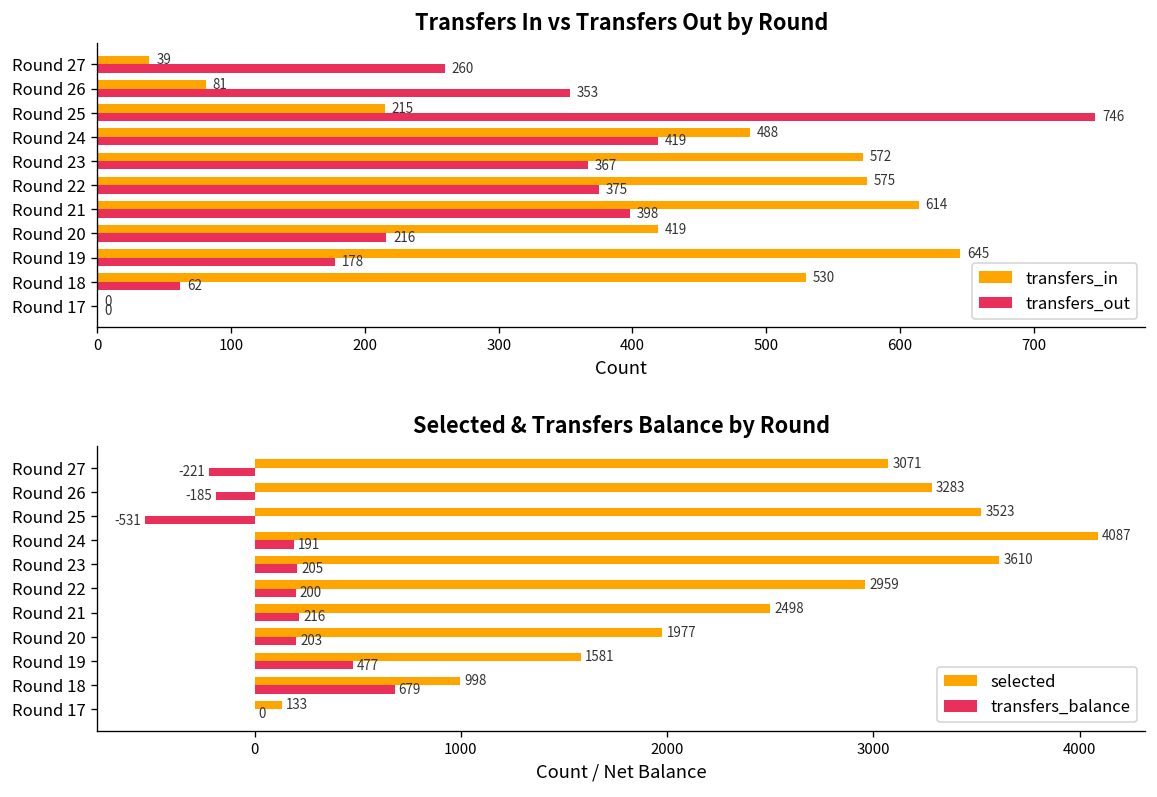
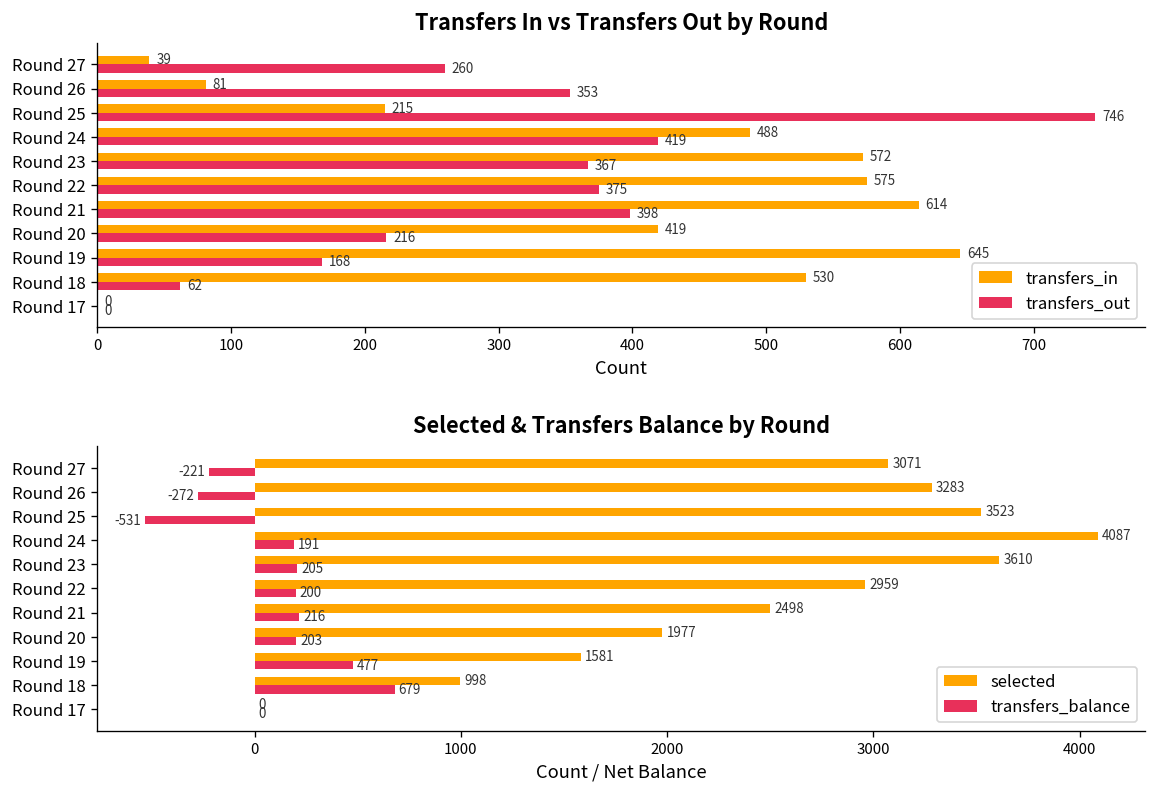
  {
    "Transfers In vs Transfers Out by Round": {
      "transfers_in": {
        "Round 27": 39,
        "Round 26": 81,
        "Round 25": 215,
        "Round 24": 488,
        "Round 23": 572,
        "Round 22": 575,
        "Round 21": 614,
        "Round 20": 419,
        "Round 19": 645,
        "Round 18": 530
      },
      "transfers_out": {
        "Round 27": 260,
        "Round 26": 353,
        "Round 25": 746,
        "Round 24": 419,
        "Round 23": 367,
        "Round 22": 375,
        "Round 21": 398,
        "Round 20": 216,
-       "Round 19": 178,
+       "Round 19": 168,
        "Round 18": 62
      }
    },
    "Selected & Transfers Balance by Round": {
      "selected": {
        "Round 27": 3071,
        "Round 26": 3283,
        "Round 25": 3523,
        "Round 24": 4087,
        "Round 23": 3610,
        "Round 22": 2959,
        "Round 21": 2498,
        "Round 20": 1977,
        "Round 19": 1581,
        "Round 18": 998,
-       "Round 17": 133
+       "Round 17": 0
      },
      "transfers_balance": {
        "Round 27": -221,
-       "Round 26": -185,
+       "Round 26": -272,
        "Round 25": -531,
        "Round 24": 191,
        "Round 23": 205,
        "Round 22": 200,
        "Round 21": 216,
        "Round 20": 203,
        "Round 19": 477,
        "Round 18": 679,
        "Round 17": 0
      }
    }
  }
